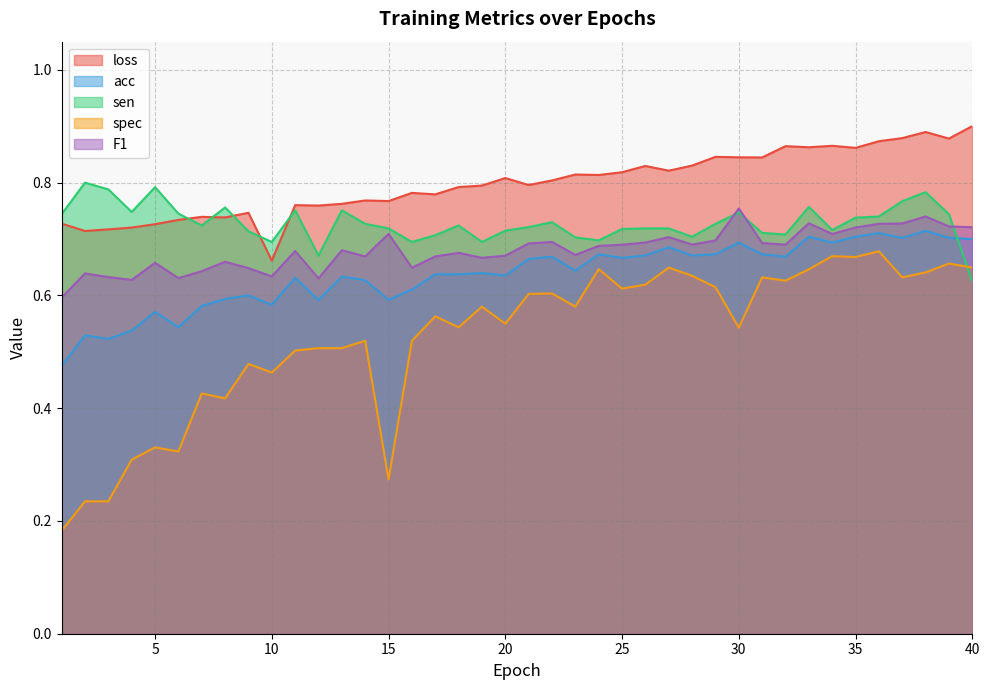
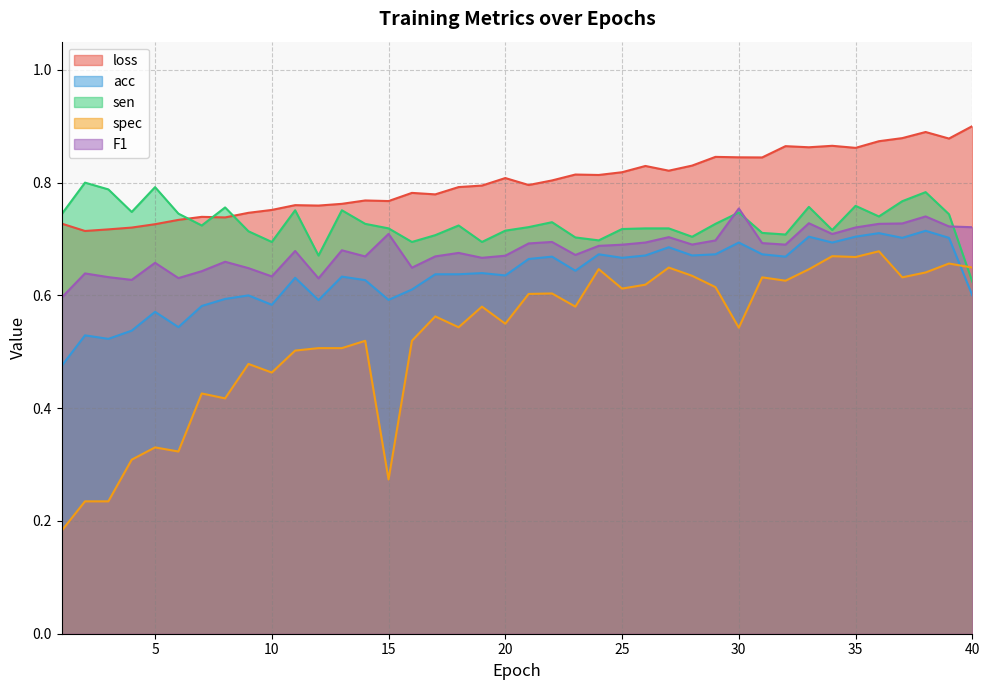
  {
    "loss": {
      "5": 0.73,
-     "10": 0.66,
+     "10": 0.75,
      "15": 0.77,
      "20": 0.81,
      "25": 0.82,
      "30": 0.84,
      "35": 0.86,
      "40": 0.90
    },
    "acc": {
      "5": 0.57,
      "10": 0.58,
      "15": 0.59,
      "20": 0.64,
      "25": 0.67,
      "30": 0.69,
      "35": 0.7,
-     "40": 0.7
+     "40": 0.6
    },
    "sen": {
      "5": 0.79,
      "10": 0.69,
      "15": 0.72,
      "20": 0.71,
      "25": 0.72,
      "30": 0.75,
-     "35": 0.74,
+     "35": 0.76,
      "40": 0.62
    },
    "spec": {
      "5": 0.33,
      "10": 0.46,
      "15": 0.27,
      "20": 0.55,
      "25": 0.61,
      "30": 0.54,
      "35": 0.67,
      "40": 0.65
    },
    "F1": {
      "5": 0.66,
      "10": 0.63,
      "15": 0.71,
      "20": 0.67,
      "25": 0.69,
      "30": 0.75,
      "35": 0.72,
      "40": 0.72
    }
  }
